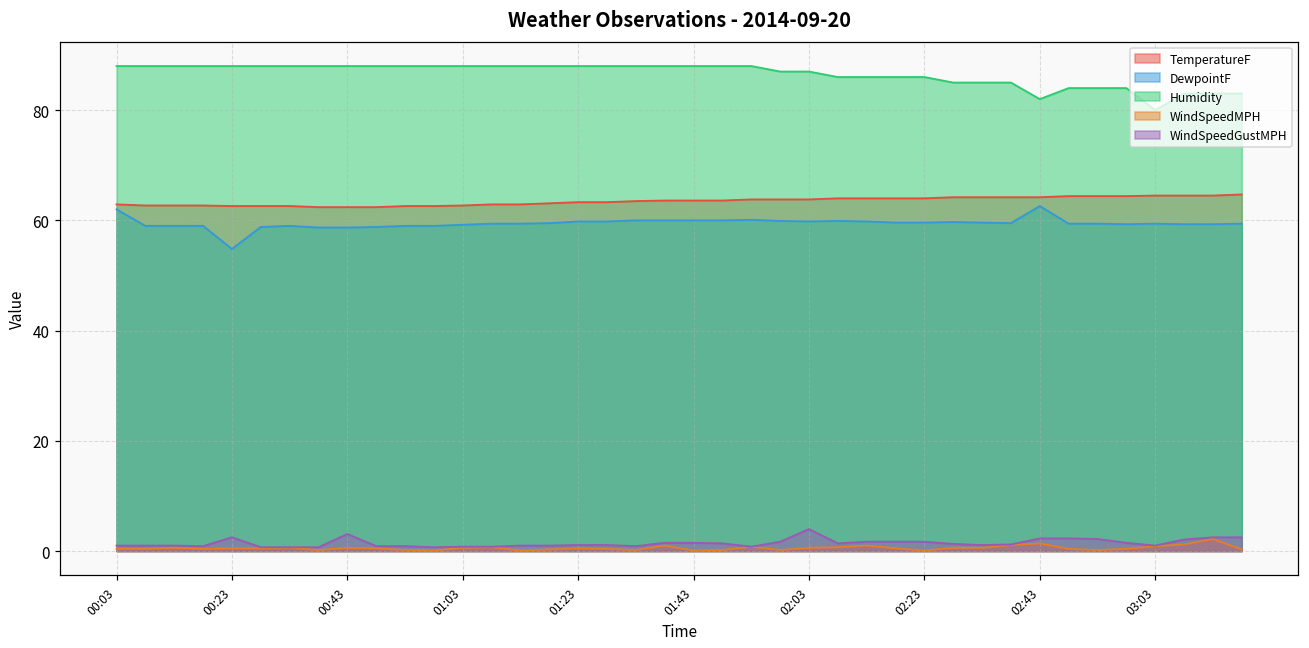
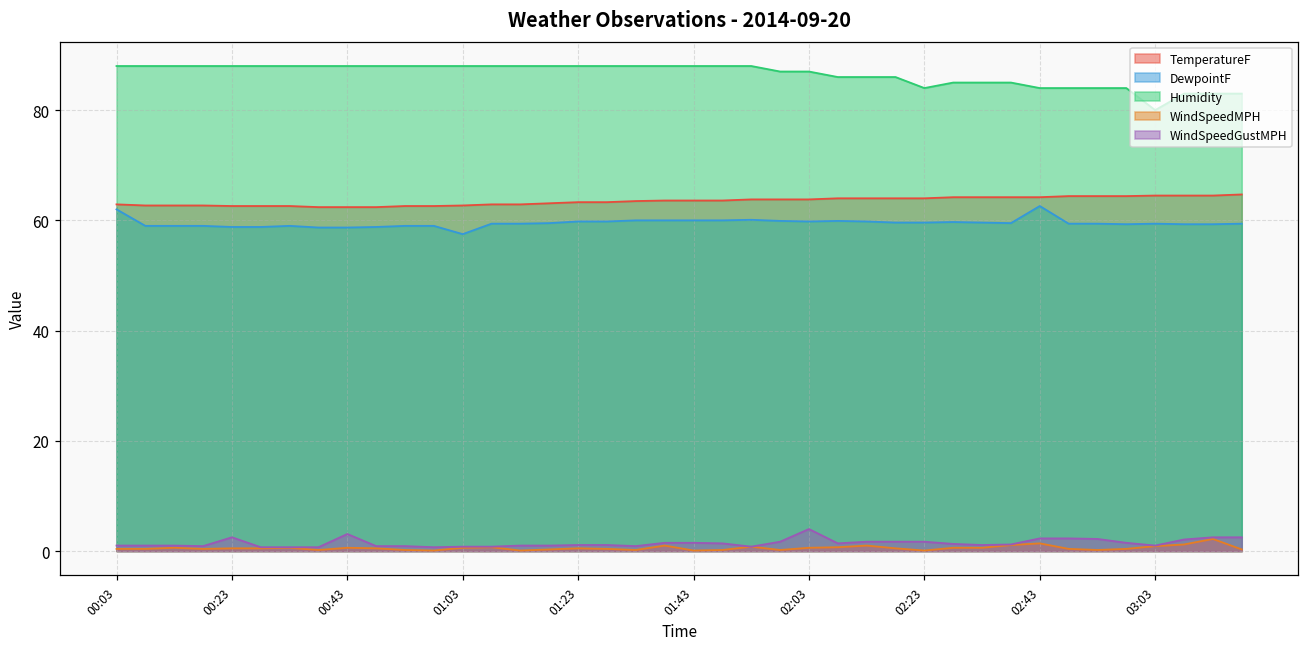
  {
    "DewpointF": {
      "00:03": 62,
-     "00:23": 55,
+     "00:23": 59,
      "00:43": 59,
-     "01:03": 59,
+     "01:03": 58,
      "01:23": 60,
      "01:43": 60,
      "02:03": 60,
      "02:23": 60,
      "02:43": 63,
      "03:03": 59
    },
    "Humidity": {
      "00:03": 88,
      "00:23": 88,
      "00:43": 88,
      "01:03": 88,
      "01:23": 88,
      "01:43": 88,
      "02:03": 87,
-     "02:23": 86,
-     "02:43": 82
+     "02:23": 84,
+     "02:43": 84
    },
    "WindSpeedGustMPH": {
      "00:03": 1,
      "00:23": 3,
      "00:43": 3,
      "01:23": 1,
      "01:43": 2,
      "02:03": 4,
      "02:23": 2,
      "02:43": 2
    }
  }
